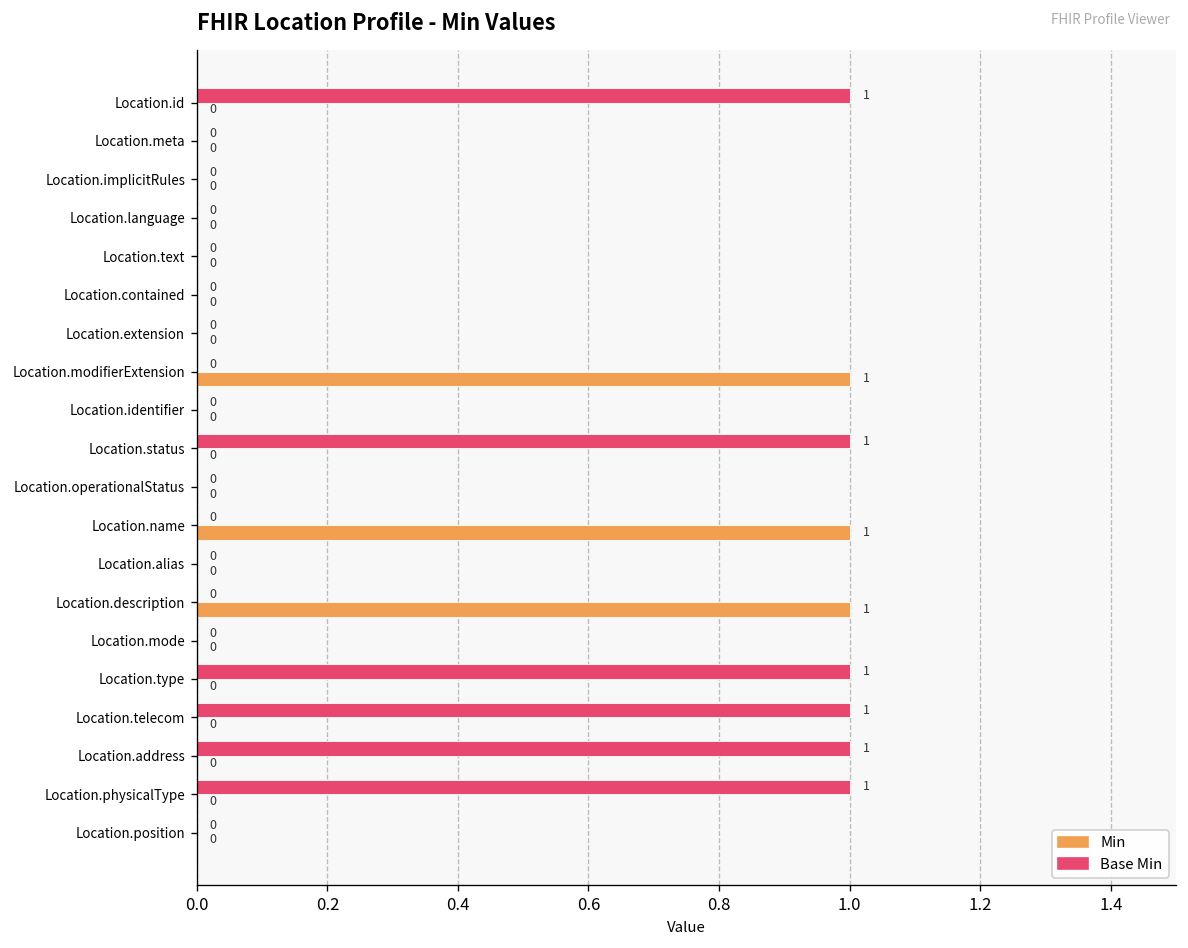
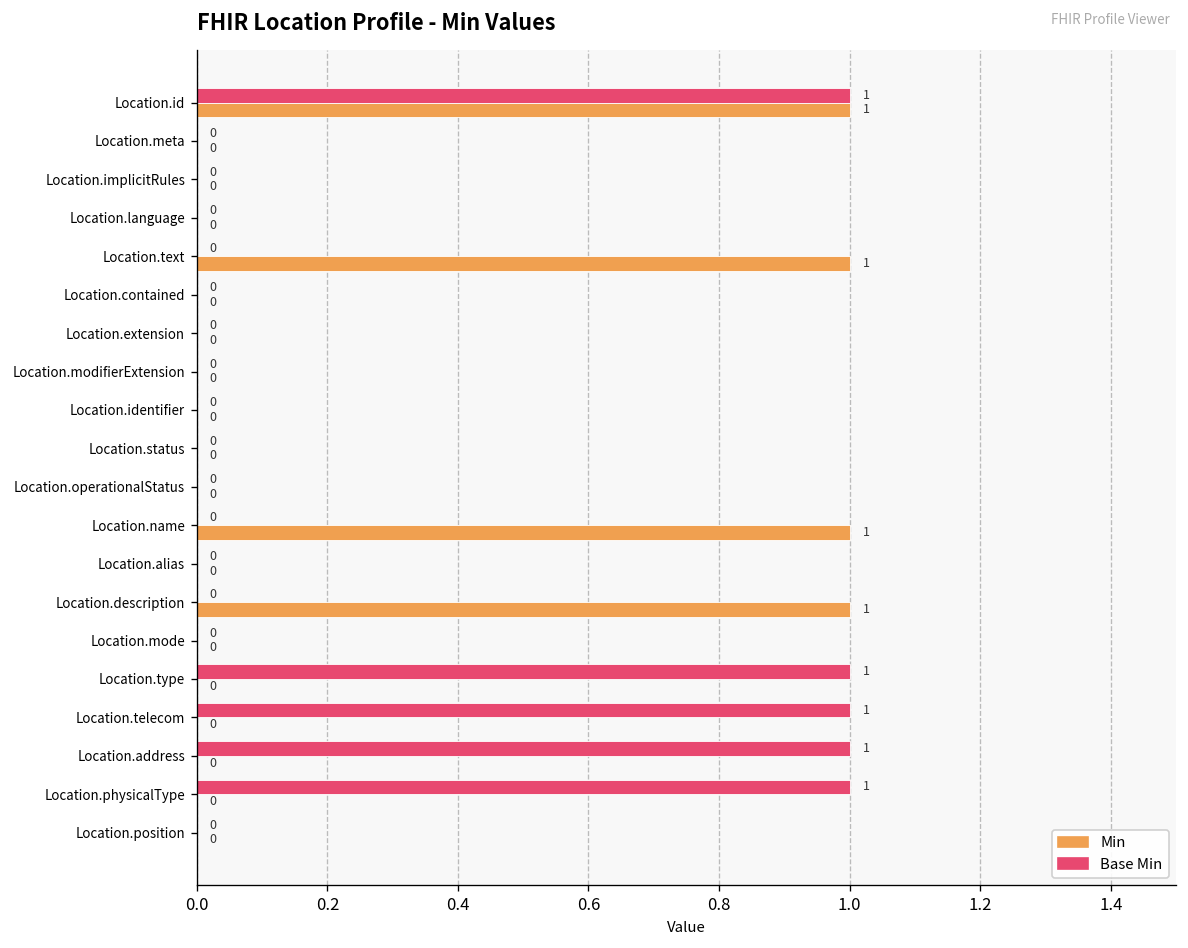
  {
    "Min": {
-     "Location.id": 0,
+     "Location.id": 1,
      "Location.meta": 0,
      "Location.implicitRules": 0,
      "Location.language": 0,
-     "Location.text": 0,
+     "Location.text": 1,
      "Location.contained": 0,
      "Location.extension": 0,
-     "Location.modifierExtension": 1,
+     "Location.modifierExtension": 0,
      "Location.identifier": 0,
      "Location.status": 0,
      "Location.operationalStatus": 0,
      "Location.name": 1,
      "Location.alias": 0,
      "Location.description": 1,
      "Location.mode": 0,
      "Location.type": 0,
      "Location.telecom": 0,
      "Location.address": 0,
      "Location.physicalType": 0,
      "Location.position": 0
    },
    "Base Min": {
      "Location.id": 1,
      "Location.meta": 0,
      "Location.implicitRules": 0,
      "Location.language": 0,
      "Location.text": 0,
      "Location.contained": 0,
      "Location.extension": 0,
      "Location.modifierExtension": 0,
      "Location.identifier": 0,
-     "Location.status": 1,
+     "Location.status": 0,
      "Location.operationalStatus": 0,
      "Location.name": 0,
      "Location.alias": 0,
      "Location.description": 0,
      "Location.mode": 0,
      "Location.type": 1,
      "Location.telecom": 1,
      "Location.address": 1,
      "Location.physicalType": 1,
      "Location.position": 0
    }
  }
